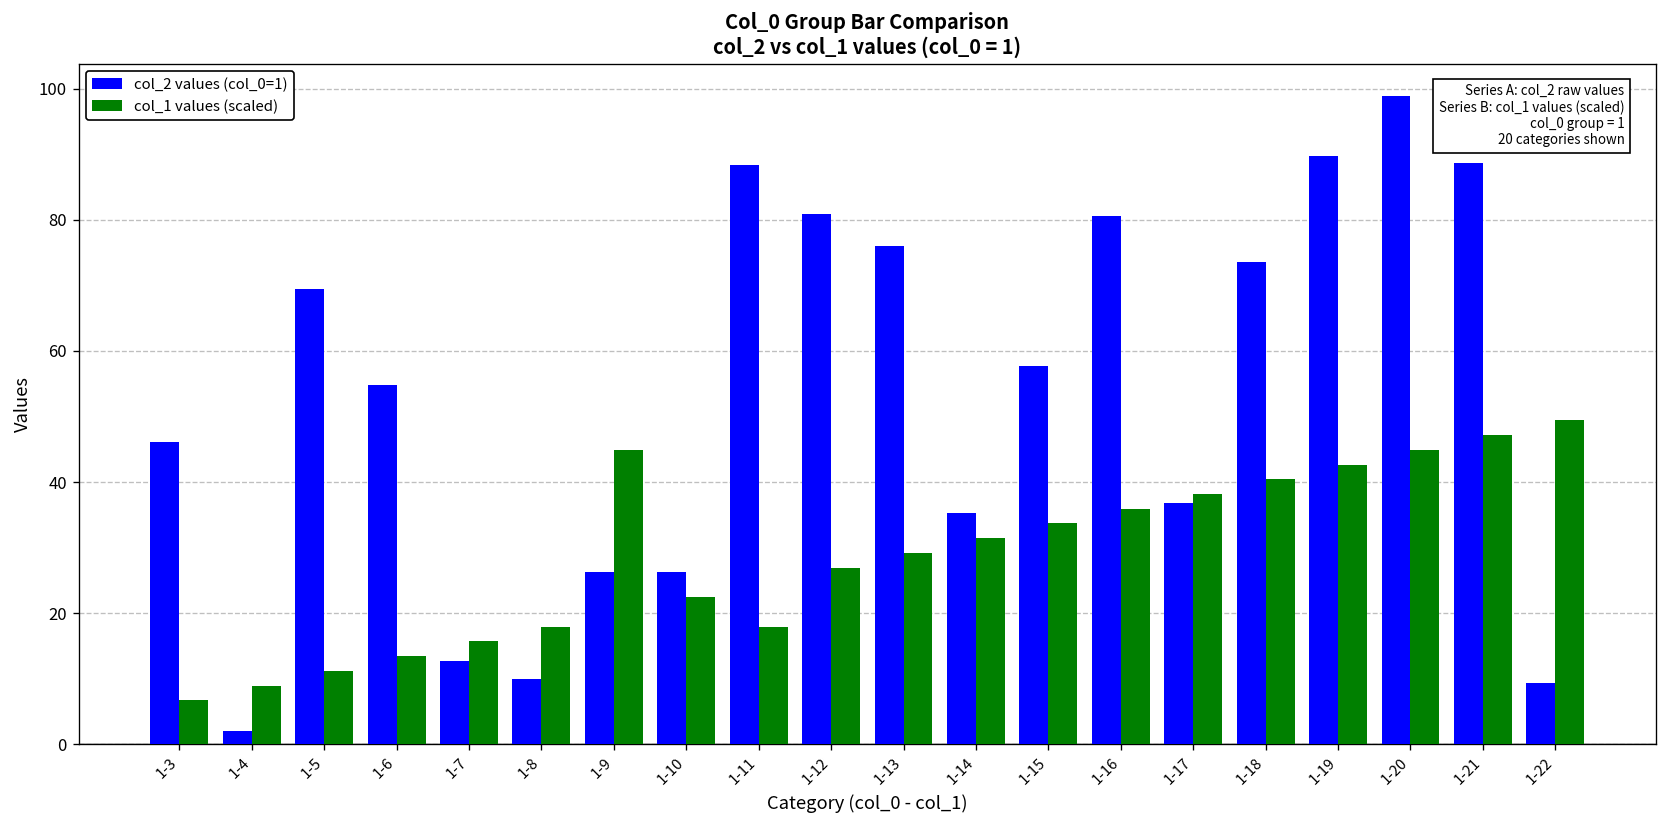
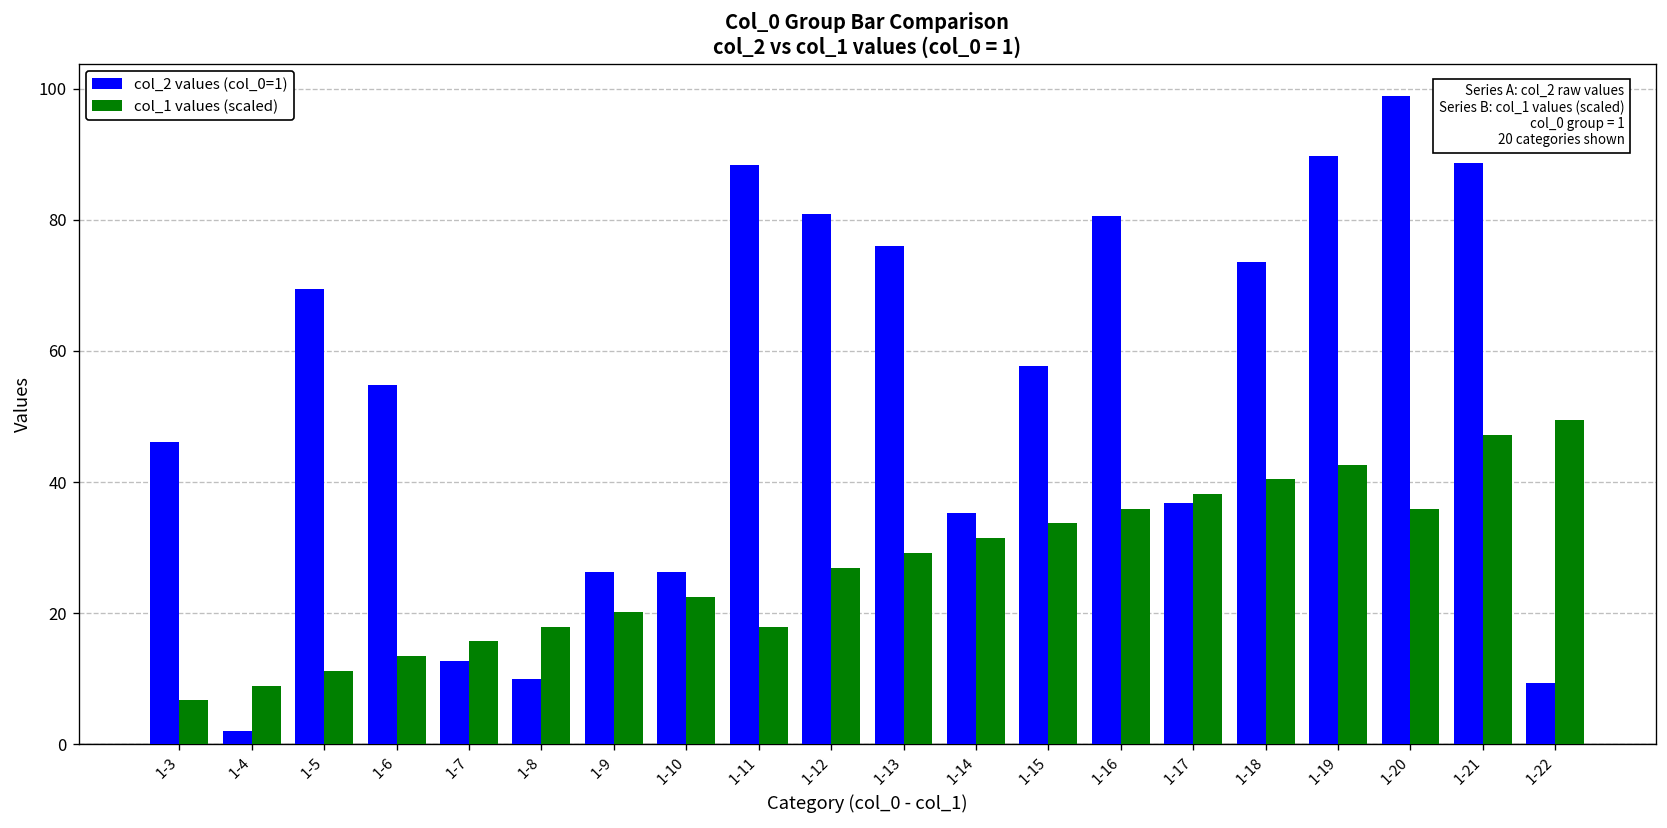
  {
    "col_2 values (col_0=1)": {
      "1-3": 46,
      "1-4": 2,
      "1-5": 69,
      "1-6": 55,
      "1-7": 13,
      "1-8": 10,
      "1-9": 26,
      "1-10": 26,
      "1-11": 88,
      "1-12": 81,
      "1-13": 76,
      "1-14": 35,
      "1-15": 58,
      "1-16": 81,
      "1-17": 37,
      "1-18": 74,
      "1-19": 90,
      "1-20": 99,
      "1-22": 9
    },
    "col_1 values (scaled)": {
      "1-3": 7,
      "1-4": 9,
      "1-5": 11,
      "1-6": 13,
      "1-7": 16,
      "1-8": 18,
-     "1-9": 45,
+     "1-9": 20,
      "1-10": 22,
      "1-11": 18,
      "1-12": 27,
      "1-13": 29,
      "1-14": 31,
      "1-15": 34,
      "1-16": 36,
      "1-17": 38,
      "1-18": 40,
      "1-19": 43,
-     "1-20": 45,
+     "1-20": 36,
      "1-21": 47,
      "1-22": 49
    }
  }
